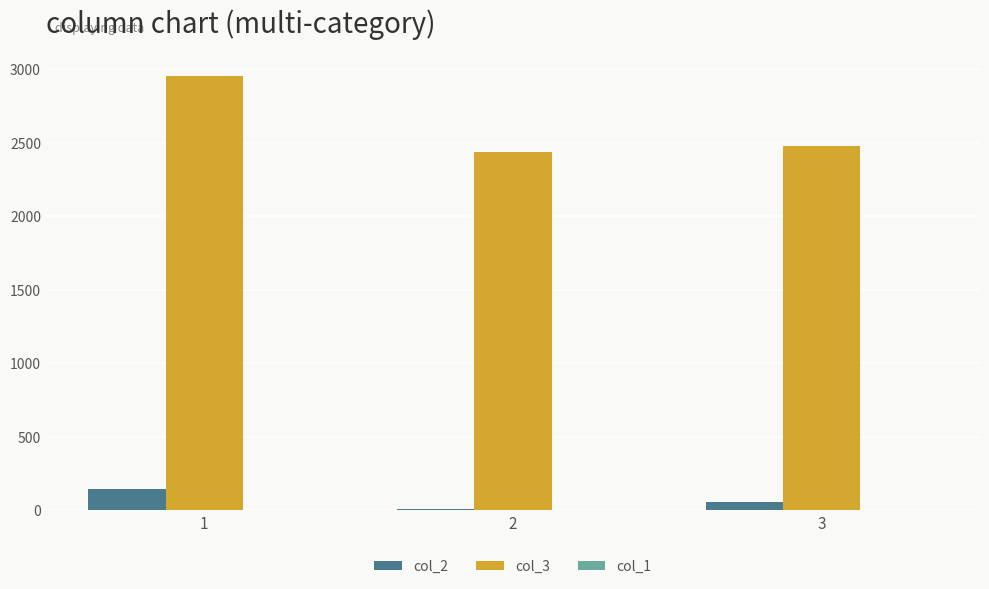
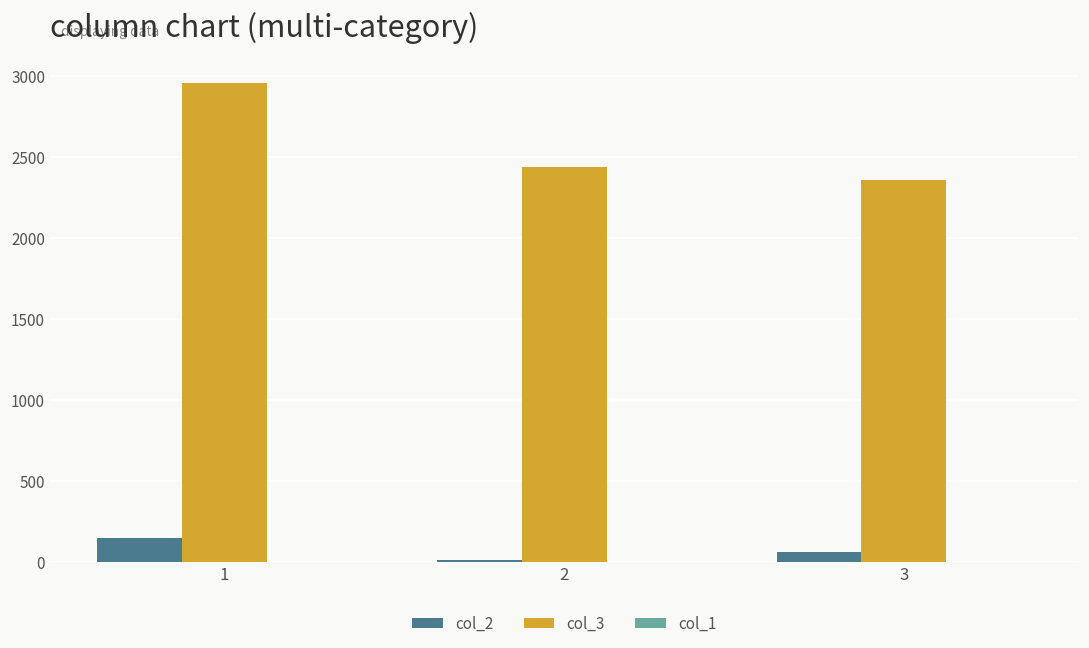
  {
    "col_3": {
      "1": 2960,
      "2": 2440,
-     "3": 2480
+     "3": 2360
    }
  }
